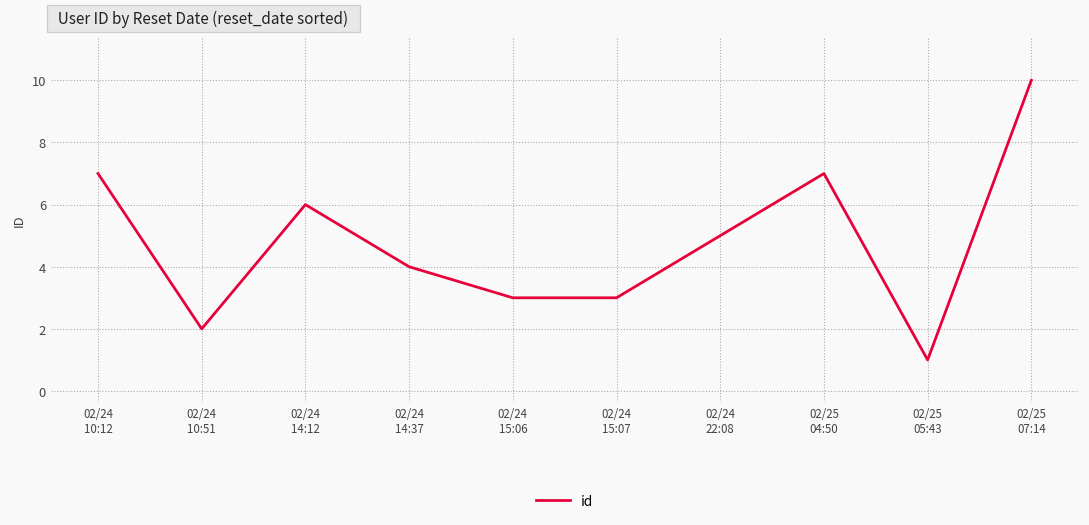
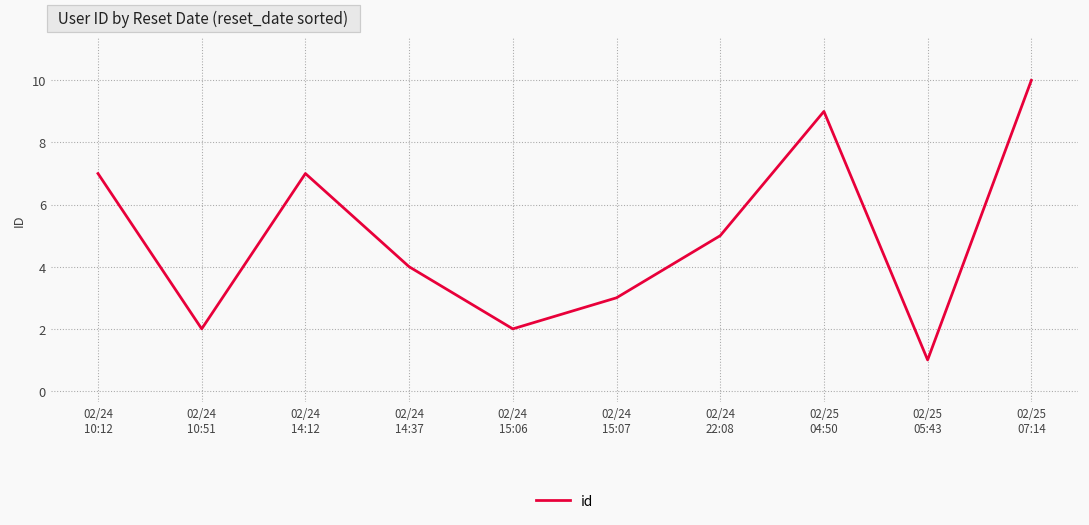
  {
    "02/24 10:12": 7,
    "02/24 10:51": 2,
-   "02/24 14:12": 6,
+   "02/24 14:12": 7,
    "02/24 14:37": 4,
-   "02/24 15:06": 3,
+   "02/24 15:06": 2,
    "02/24 15:07": 3,
    "02/24 22:08": 5,
-   "02/25 04:50": 7,
+   "02/25 04:50": 9,
    "02/25 05:43": 1,
    "02/25 07:14": 10
  }
